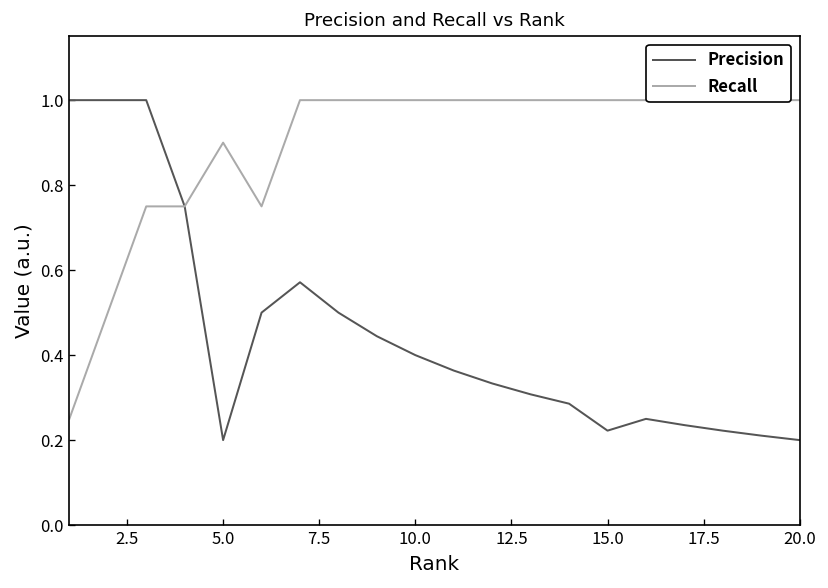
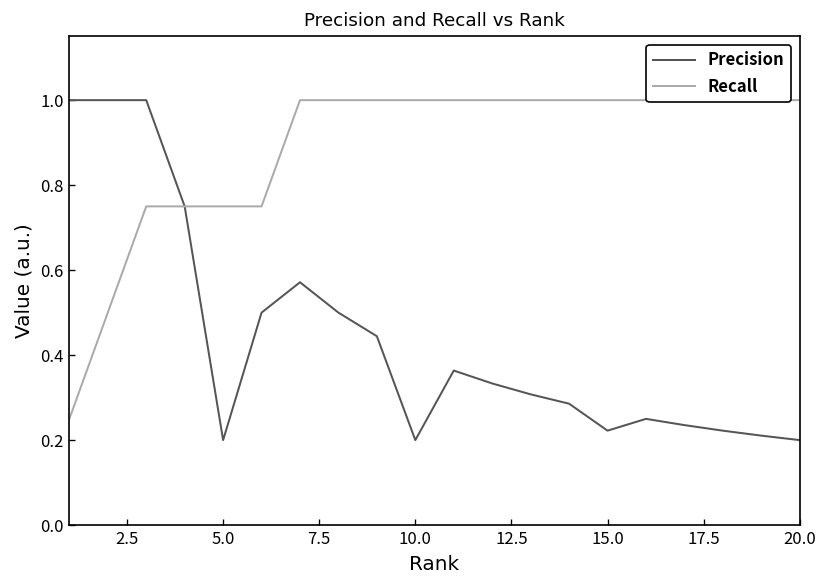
  {
    "Precision": {
      "5.0": 0.2,
-     "10.0": 0.4,
+     "10.0": 0.2,
      "15.0": 0.22,
      "20.0": 0.2
    },
    "Recall": {
-     "5.0": 0.90,
+     "5.0": 0.75,
      "10.0": 1.00,
      "15.0": 1.00,
      "20.0": 1.00
    }
  }
